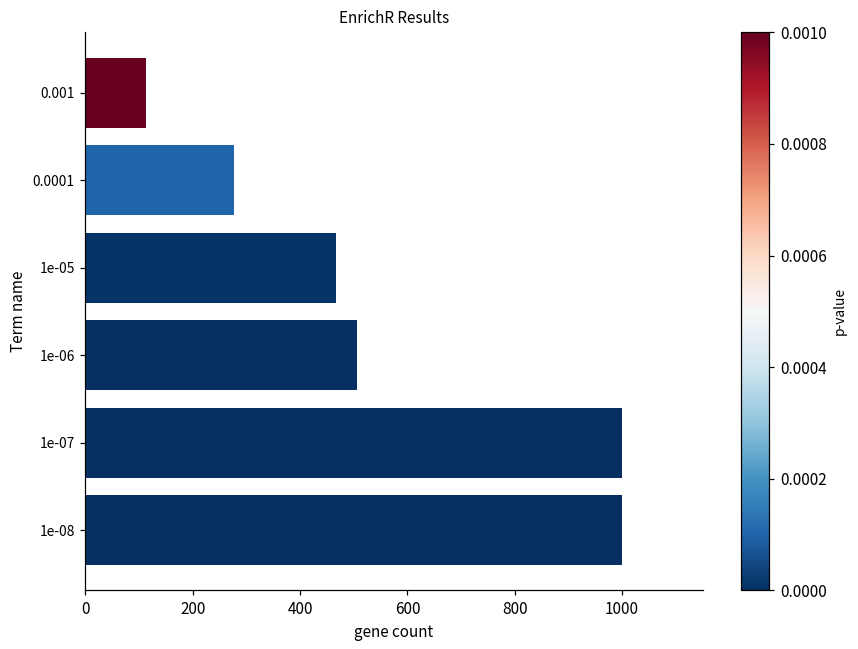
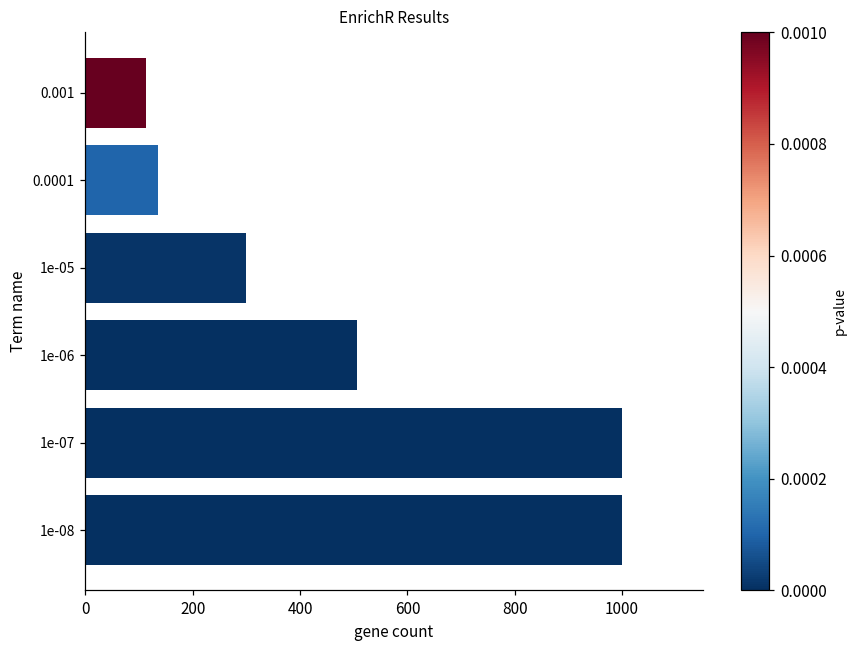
  {
    "0.001": 110,
-   "0.0001": 280,
-   "1e-05": 470,
+   "0.0001": 140,
+   "1e-05": 300,
    "1e-06": 510,
    "1e-07": 1000,
    "1e-08": 1000
  }
